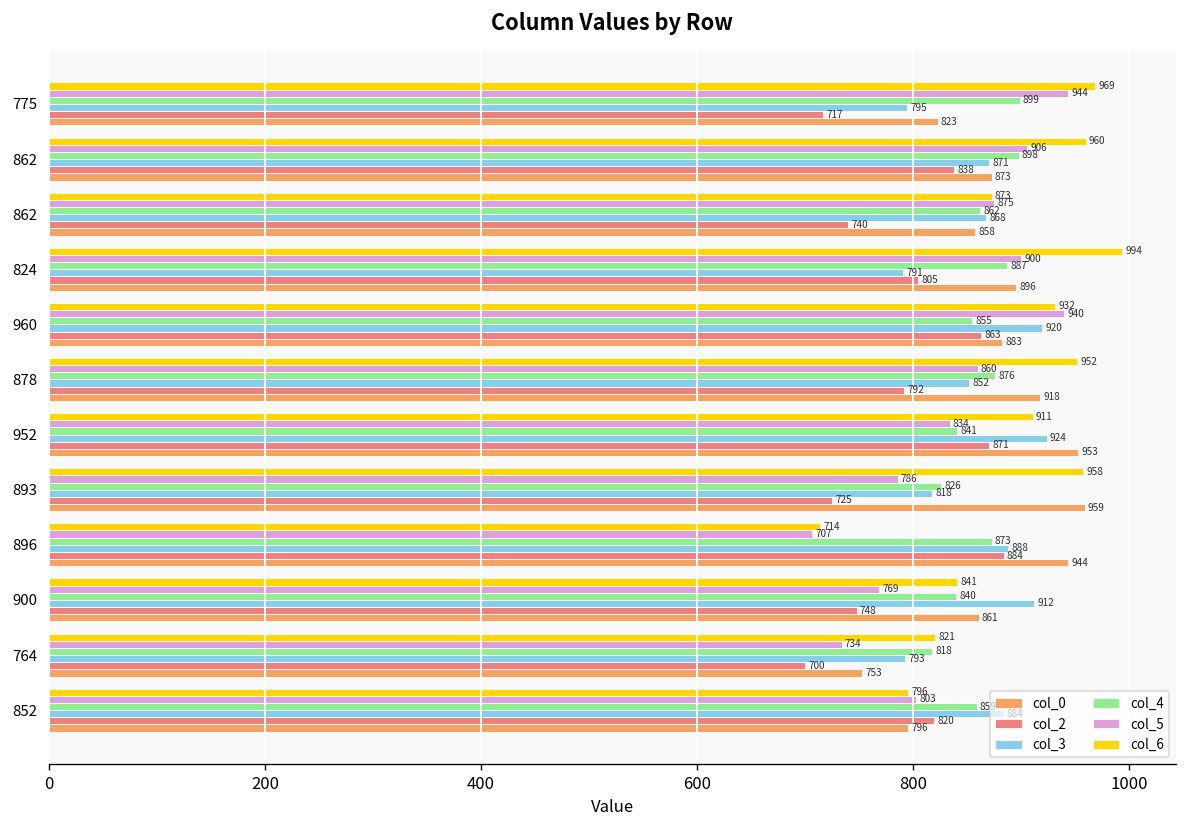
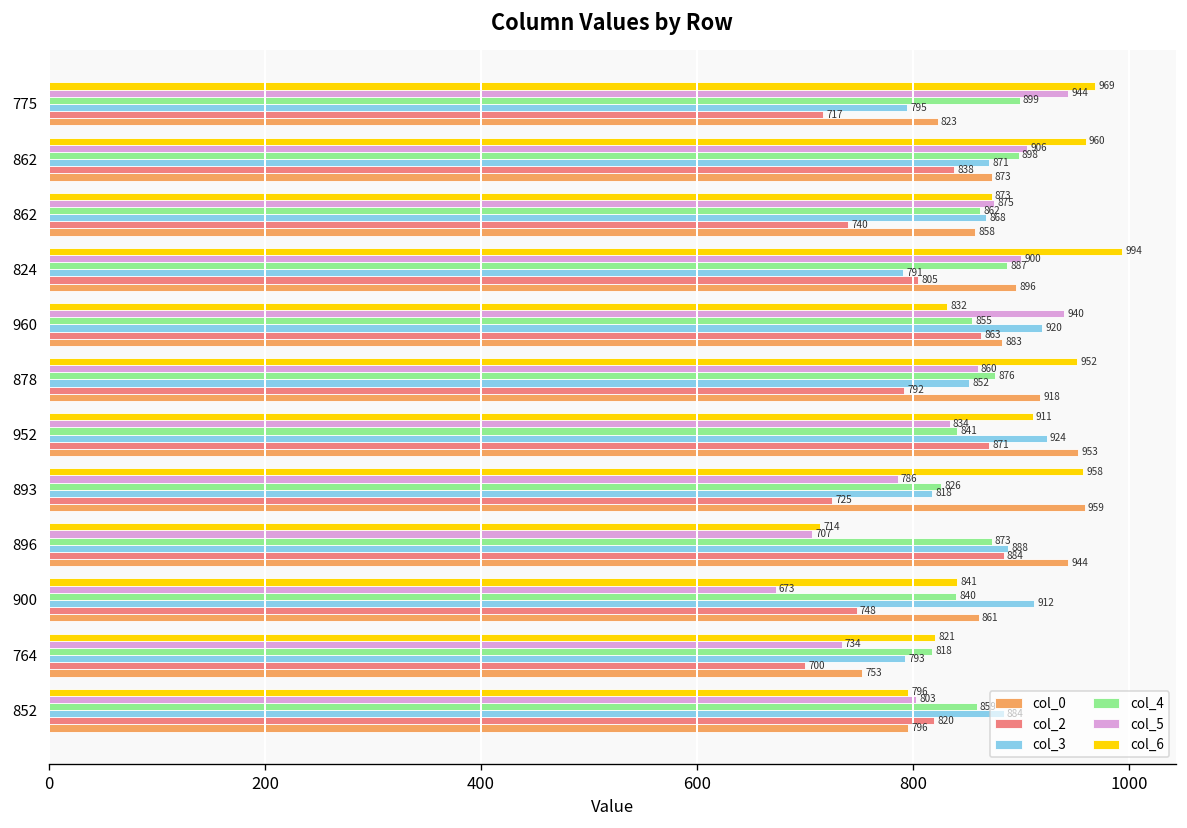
  {
    "col_3": {
      "775": 795,
      "824": 791,
      "960": 920,
      "878": 852,
      "952": 924,
      "900": 912,
      "764": 793
    },
    "col_4": {
      "775": 899,
      "824": 887,
      "960": 855,
      "878": 876,
      "896": 873,
      "900": 840,
      "764": 818
    },
    "col_5": {
      "775": 944,
      "824": 900,
      "878": 860,
      "893": 786,
-     "900": 769,
+     "900": 673,
      "764": 734
    },
    "col_6": {
      "775": 969,
      "824": 994,
-     "960": 932,
+     "960": 832,
      "878": 952,
      "952": 911,
      "893": 958,
      "900": 841,
      "764": 821
    }
  }
